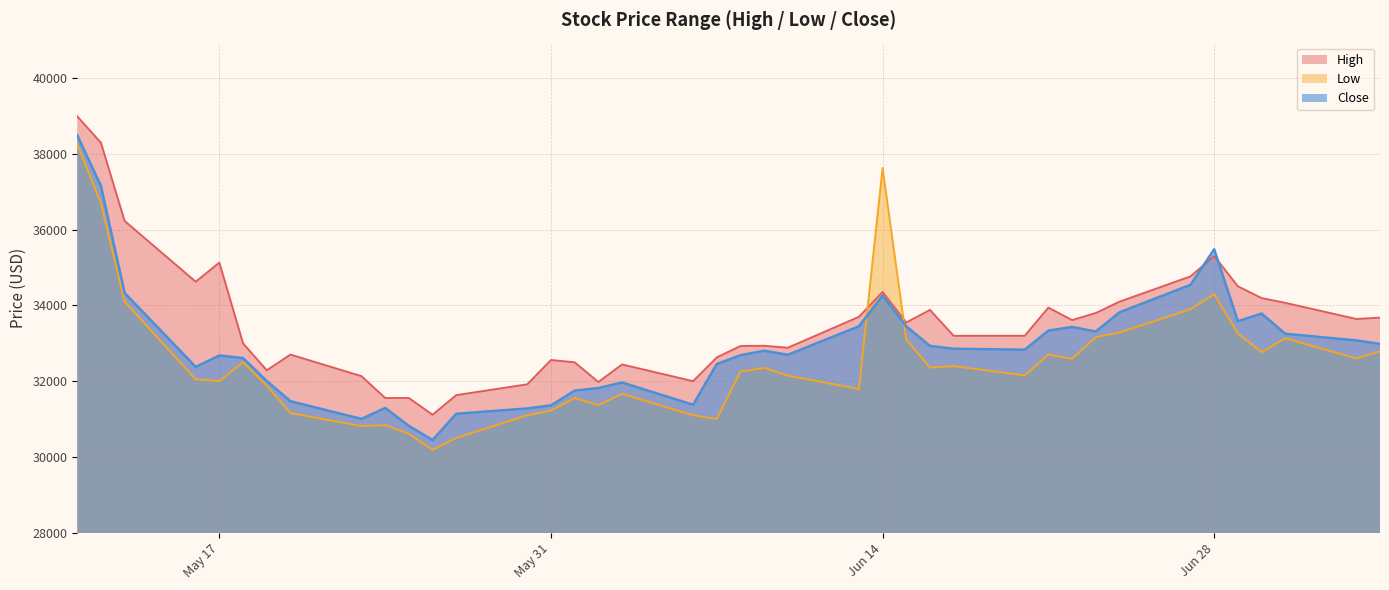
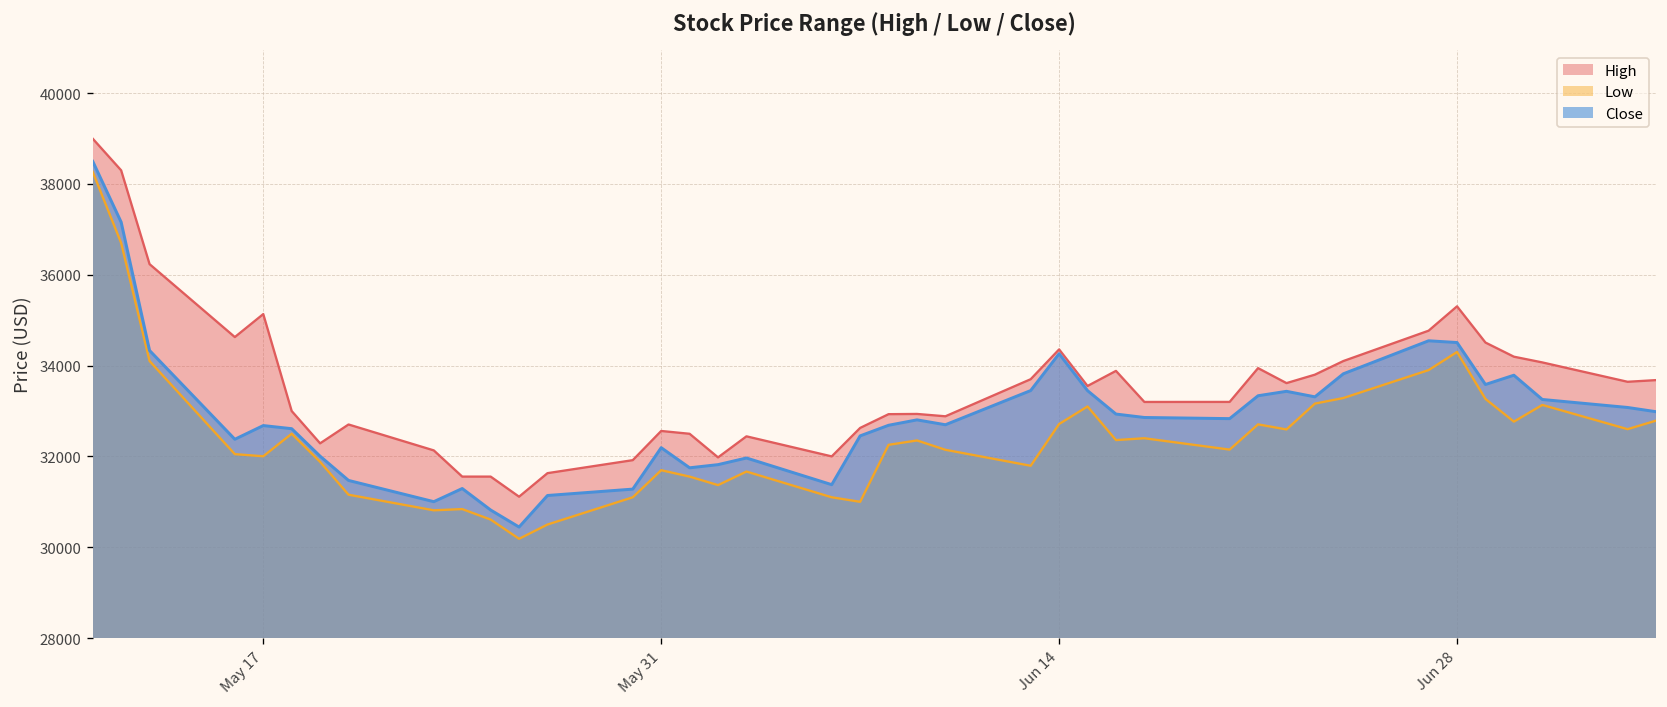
  {
    "High": {
      "May 17": 35100,
      "May 31": 32600,
      "Jun 14": 34400,
      "Jun 28": 35300
    },
    "Low": {
      "May 17": 32000,
-     "May 31": 31200,
-     "Jun 14": 37600,
+     "May 31": 31700,
+     "Jun 14": 32700,
      "Jun 28": 34300
    },
    "Close": {
      "May 17": 32700,
-     "May 31": 31400,
+     "May 31": 32200,
      "Jun 14": 34300,
-     "Jun 28": 35500
+     "Jun 28": 34500
    }
  }
